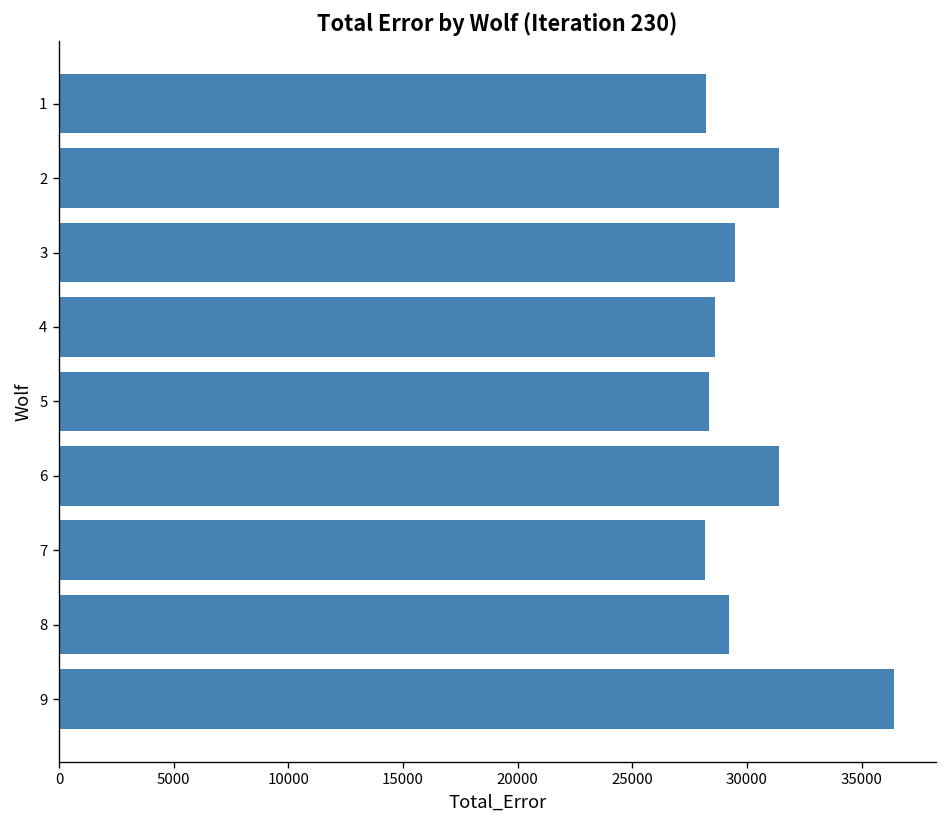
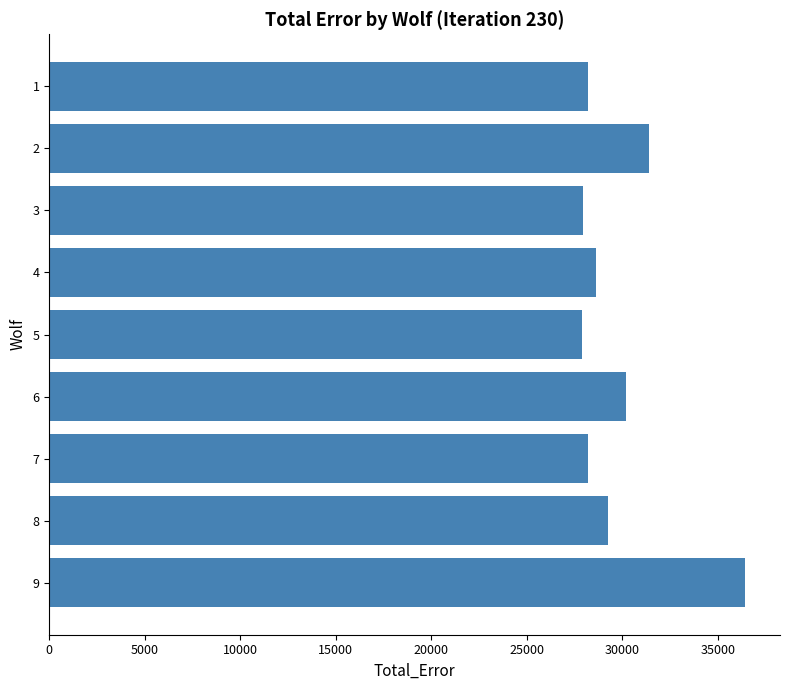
  {
    "1": 28200,
    "2": 31400,
-   "3": 29500,
+   "3": 28000,
    "4": 28600,
-   "5": 28300,
-   "6": 31400,
+   "5": 27900,
+   "6": 30200,
    "7": 28200,
    "8": 29200,
    "9": 36400
  }
